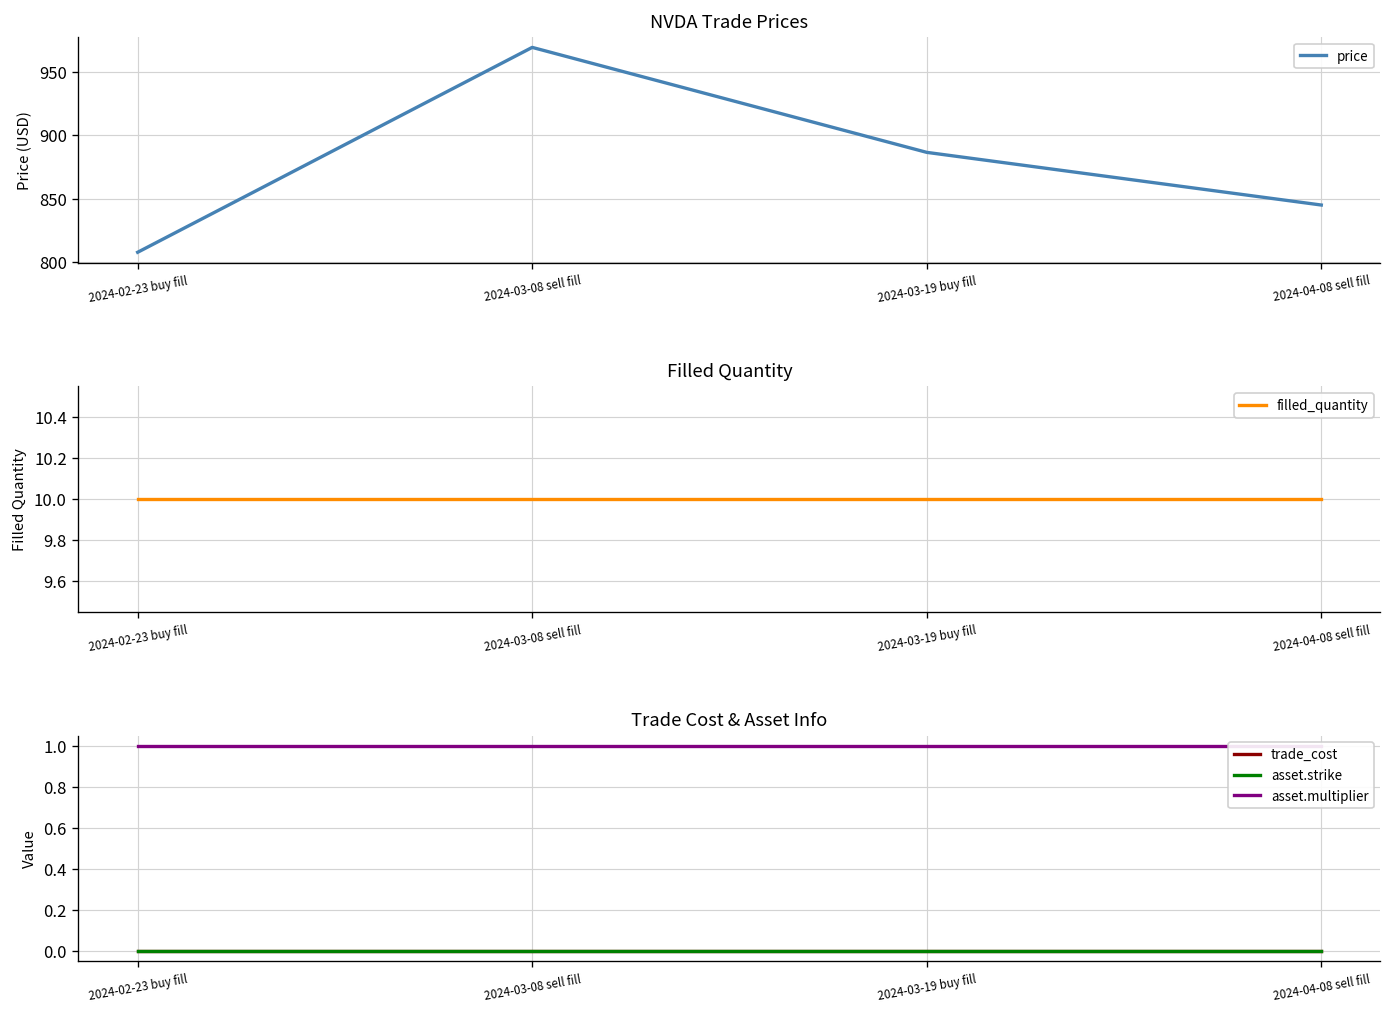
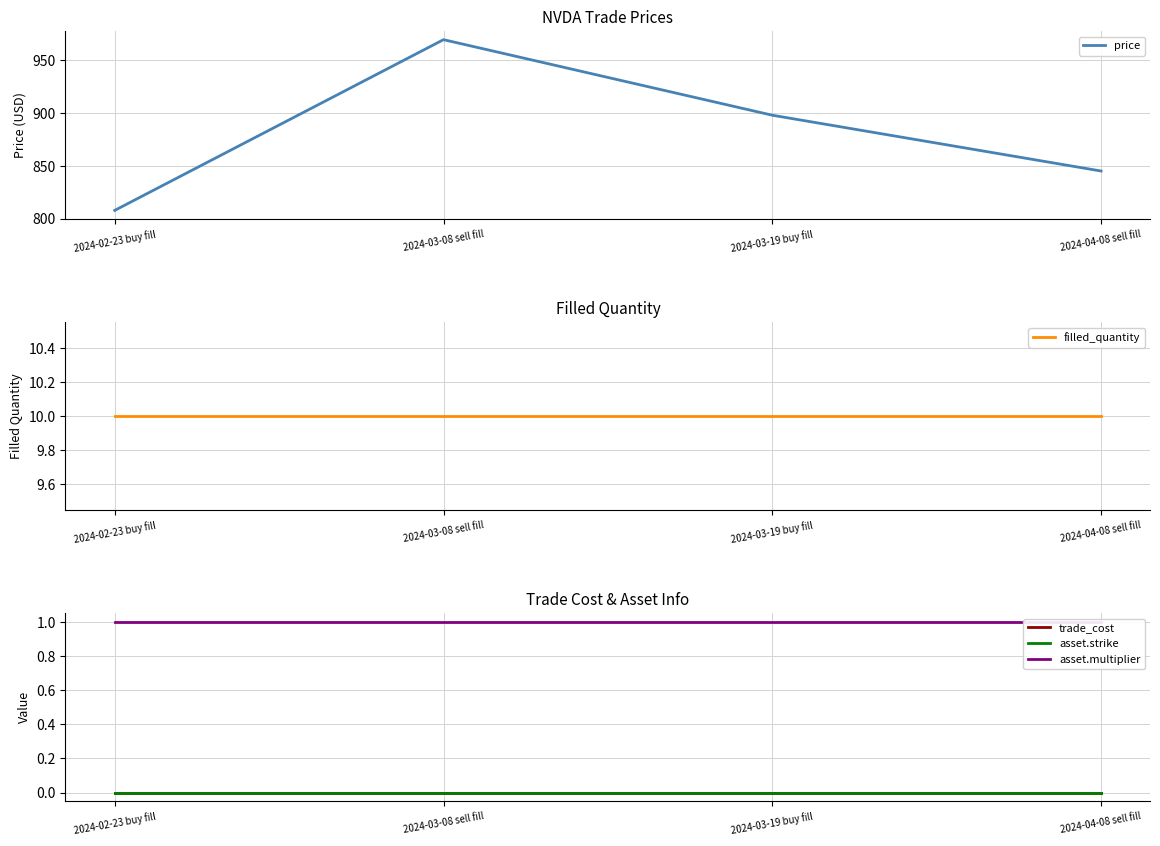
  {
    "NVDA Trade Prices": {
      "2024-02-23 buy fill": 808,
      "2024-03-08 sell fill": 969,
-     "2024-03-19 buy fill": 887,
+     "2024-03-19 buy fill": 898,
      "2024-04-08 sell fill": 845
    },
    "Filled Quantity": {
      "2024-02-23 buy fill": 10.00,
      "2024-03-08 sell fill": 10.00,
      "2024-03-19 buy fill": 10.00,
      "2024-04-08 sell fill": 10.00
    },
    "Trade Cost & Asset Info": {
      "asset.strike": {
        "2024-02-23 buy fill": 0.00,
        "2024-03-08 sell fill": 0.00,
        "2024-03-19 buy fill": 0.00,
        "2024-04-08 sell fill": 0.00
      },
      "asset.multiplier": {
        "2024-02-23 buy fill": 1.00,
        "2024-03-08 sell fill": 1.00,
        "2024-03-19 buy fill": 1.00
      }
    }
  }
